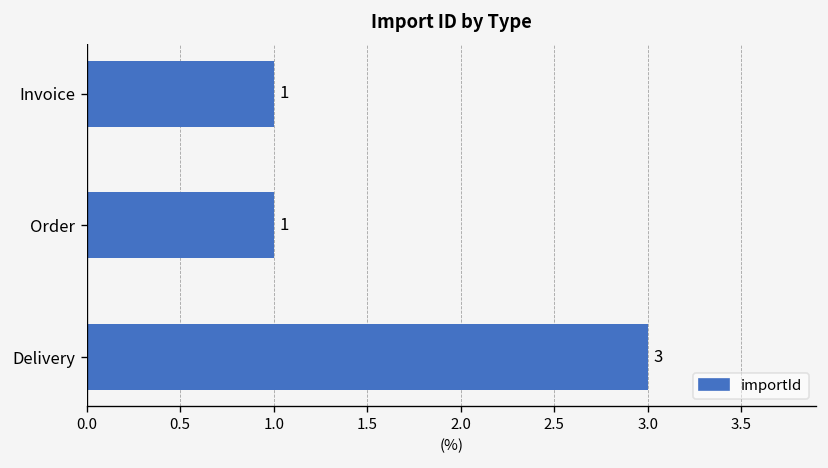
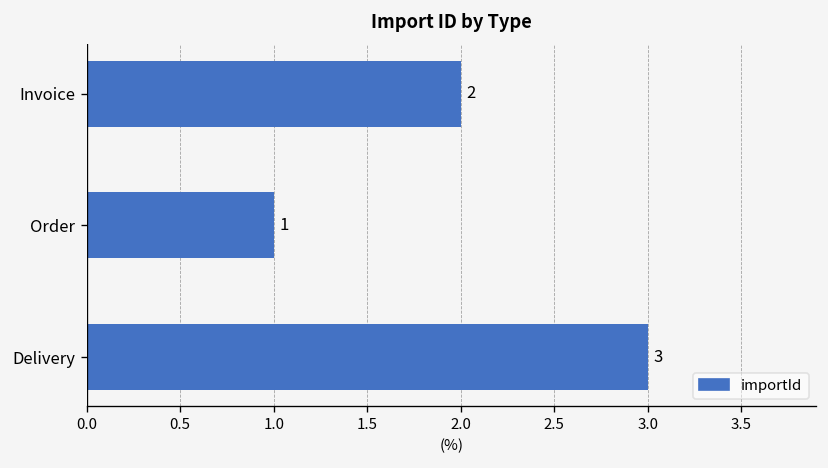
  {
-   "Invoice": 1,
+   "Invoice": 2,
    "Order": 1,
    "Delivery": 3
  }
